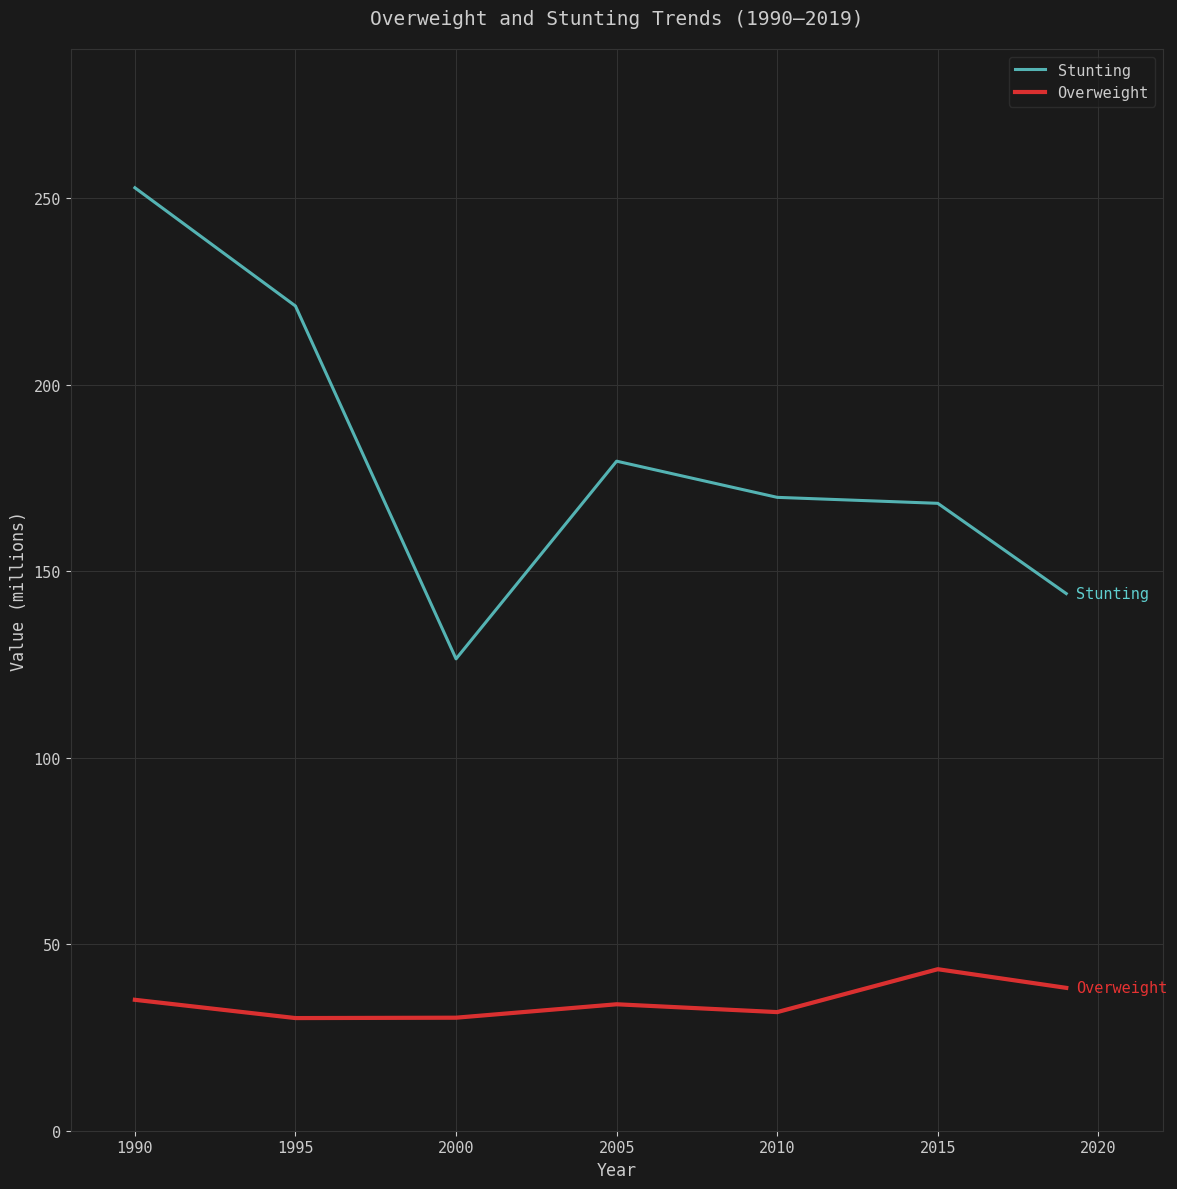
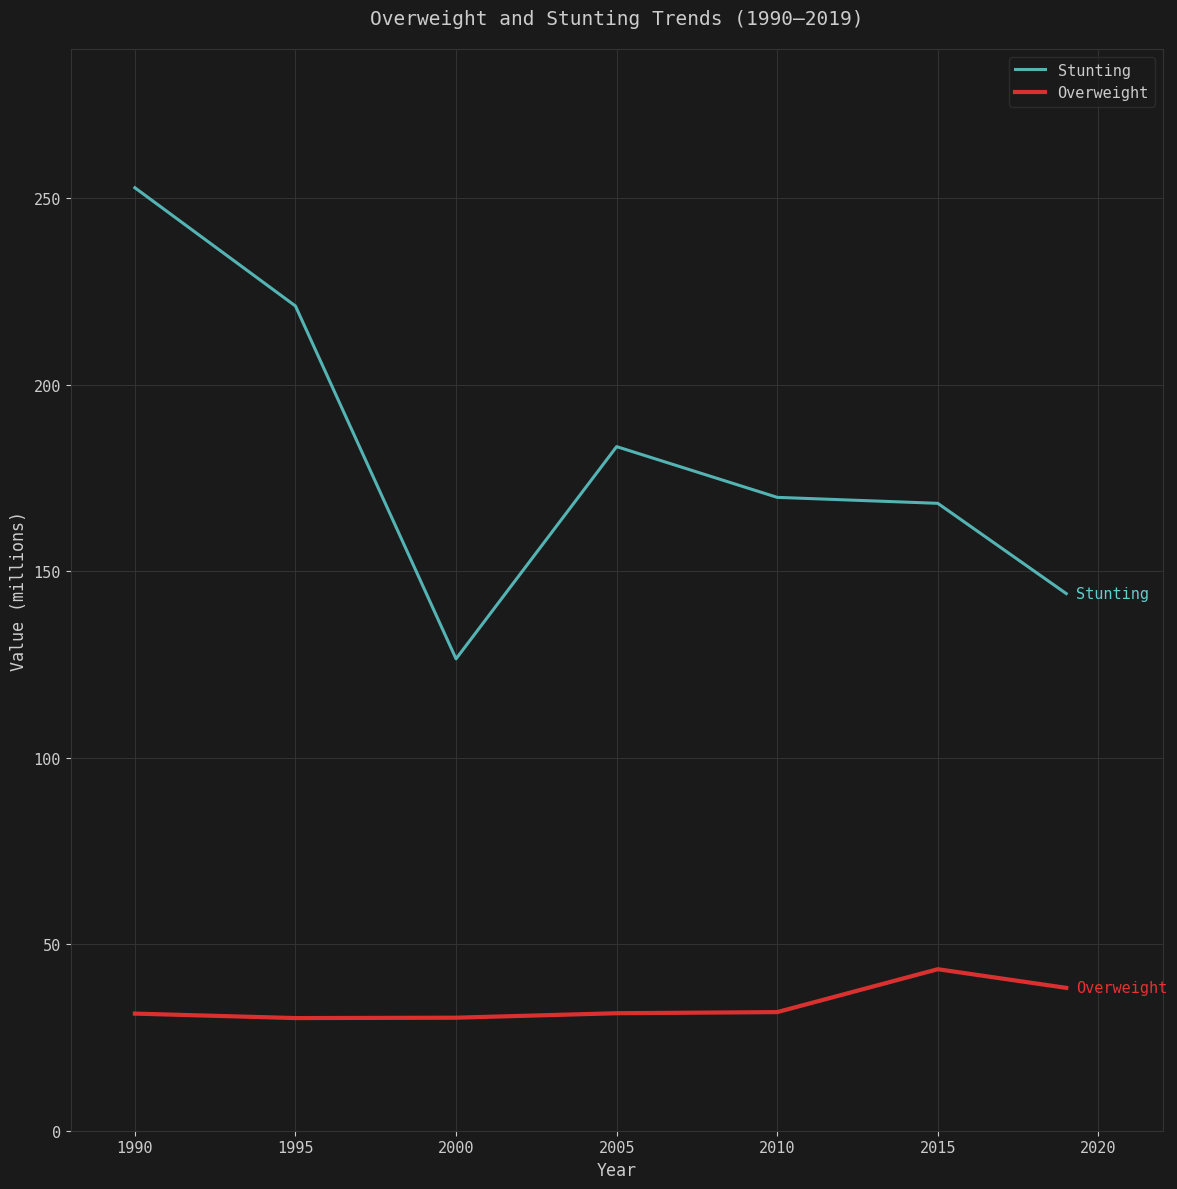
  {
    "Stunting": {
      "1990": 253,
      "1995": 221,
      "2000": 127,
-     "2005": 180,
+     "2005": 183,
      "2010": 170,
      "2015": 168
    },
    "Overweight": {
-     "1990": 35,
+     "1990": 31,
      "1995": 30,
      "2000": 30,
-     "2005": 34,
+     "2005": 32,
      "2010": 32,
      "2015": 43
    }
  }
